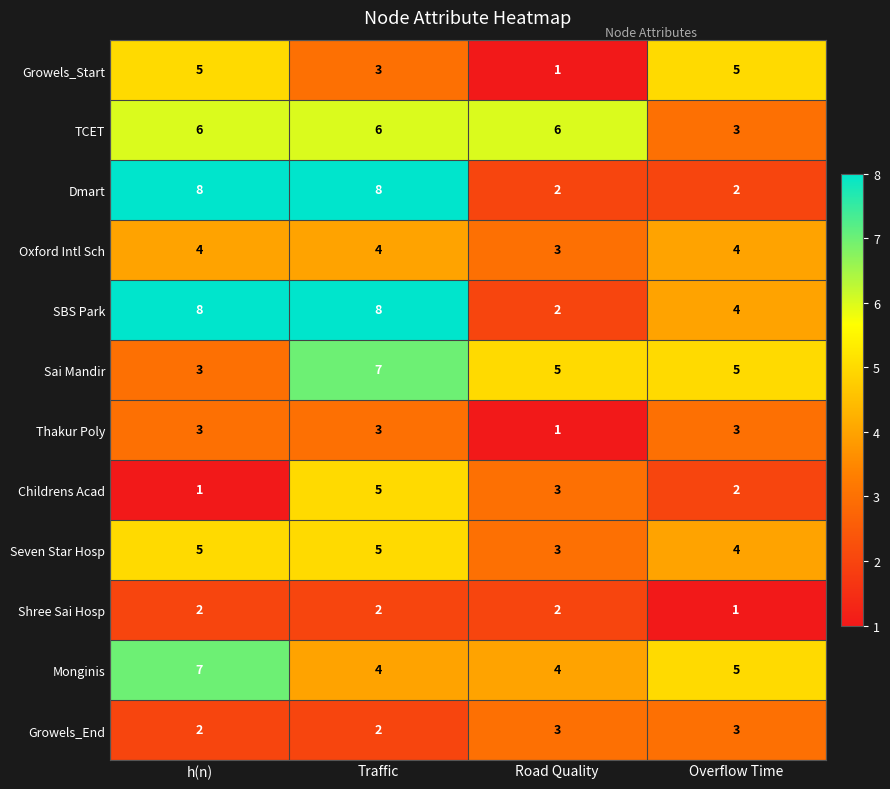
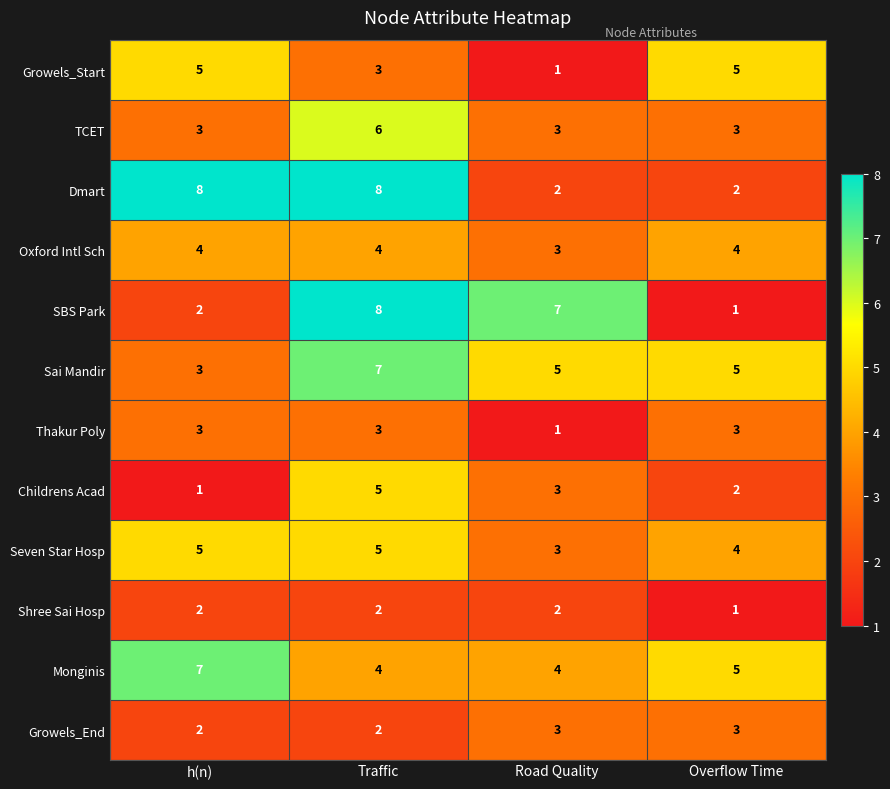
  {
    "Growels_Start": {
      "h(n)": 5,
      "Traffic": 3,
      "Road Quality": 1,
      "Overflow Time": 5
    },
    "TCET": {
-     "h(n)": 6,
+     "h(n)": 3,
      "Traffic": 6,
-     "Road Quality": 6,
+     "Road Quality": 3,
      "Overflow Time": 3
    },
    "Dmart": {
      "h(n)": 8,
      "Traffic": 8,
      "Road Quality": 2,
      "Overflow Time": 2
    },
    "Oxford Intl Sch": {
      "h(n)": 4,
      "Traffic": 4,
      "Road Quality": 3,
      "Overflow Time": 4
    },
    "SBS Park": {
-     "h(n)": 8,
+     "h(n)": 2,
      "Traffic": 8,
-     "Road Quality": 2,
-     "Overflow Time": 4
+     "Road Quality": 7,
+     "Overflow Time": 1
    },
    "Sai Mandir": {
      "h(n)": 3,
      "Traffic": 7,
      "Road Quality": 5,
      "Overflow Time": 5
    },
    "Thakur Poly": {
      "h(n)": 3,
      "Traffic": 3,
      "Road Quality": 1,
      "Overflow Time": 3
    },
    "Childrens Acad": {
      "h(n)": 1,
      "Traffic": 5,
      "Road Quality": 3,
      "Overflow Time": 2
    },
    "Seven Star Hosp": {
      "h(n)": 5,
      "Traffic": 5,
      "Road Quality": 3,
      "Overflow Time": 4
    },
    "Shree Sai Hosp": {
      "h(n)": 2,
      "Traffic": 2,
      "Road Quality": 2,
      "Overflow Time": 1
    },
    "Monginis": {
      "h(n)": 7,
      "Traffic": 4,
      "Road Quality": 4,
      "Overflow Time": 5
    },
    "Growels_End": {
      "h(n)": 2,
      "Traffic": 2,
      "Road Quality": 3,
      "Overflow Time": 3
    }
  }
